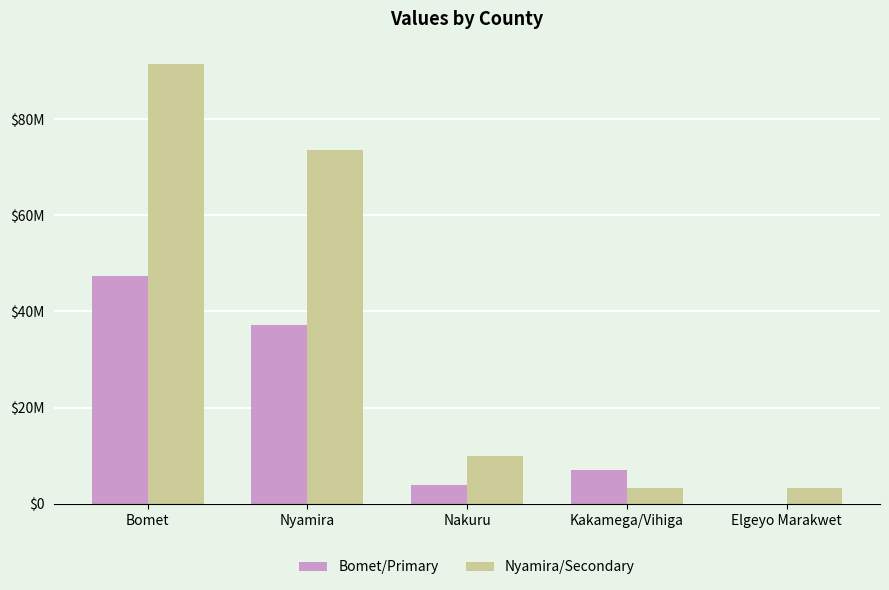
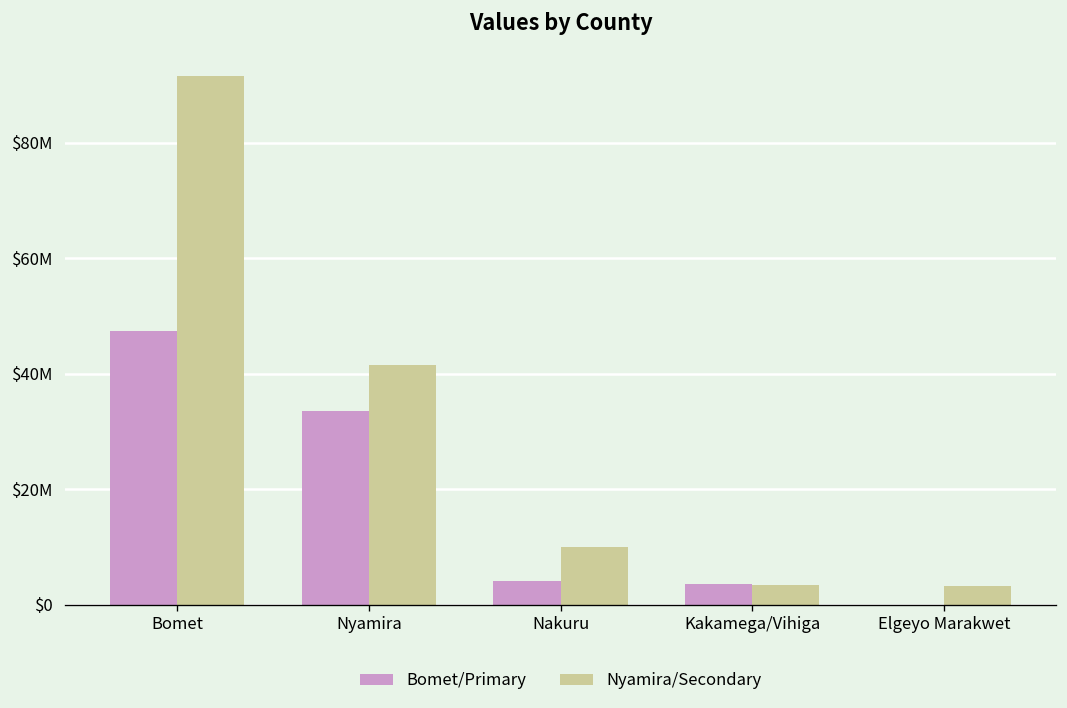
  {
    "Bomet/Primary": {
      "Bomet": "$47000000",
-     "Nyamira": "$37000000",
+     "Nyamira": "$33000000",
      "Nakuru": "$4000000",
-     "Kakamega/Vihiga": "$7000000",
+     "Kakamega/Vihiga": "$4000000",
      "Elgeyo Marakwet": "$0"
    },
    "Nyamira/Secondary": {
      "Bomet": "$92000000",
-     "Nyamira": "$74000000",
+     "Nyamira": "$41000000",
      "Nakuru": "$10000000",
      "Kakamega/Vihiga": "$3000000",
      "Elgeyo Marakwet": "$3000000"
    }
  }
